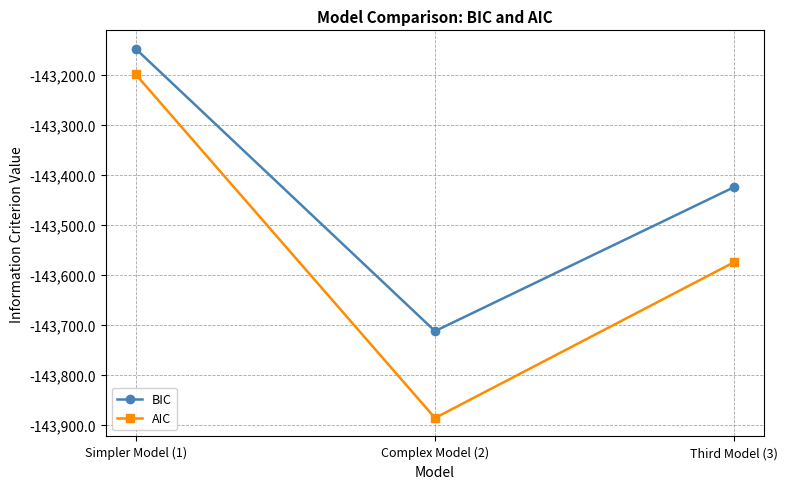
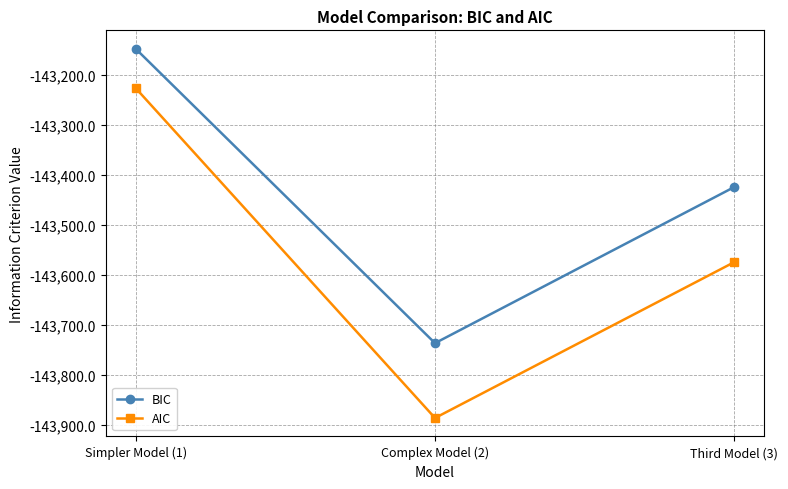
  {
    "BIC": {
      "Simpler Model (1)": "-143,150",
-     "Complex Model (2)": "-143,710",
+     "Complex Model (2)": "-143,740",
      "Third Model (3)": "-143,420"
    },
    "AIC": {
-     "Simpler Model (1)": "-143,200",
+     "Simpler Model (1)": "-143,230",
      "Complex Model (2)": "-143,890",
      "Third Model (3)": "-143,570"
    }
  }
